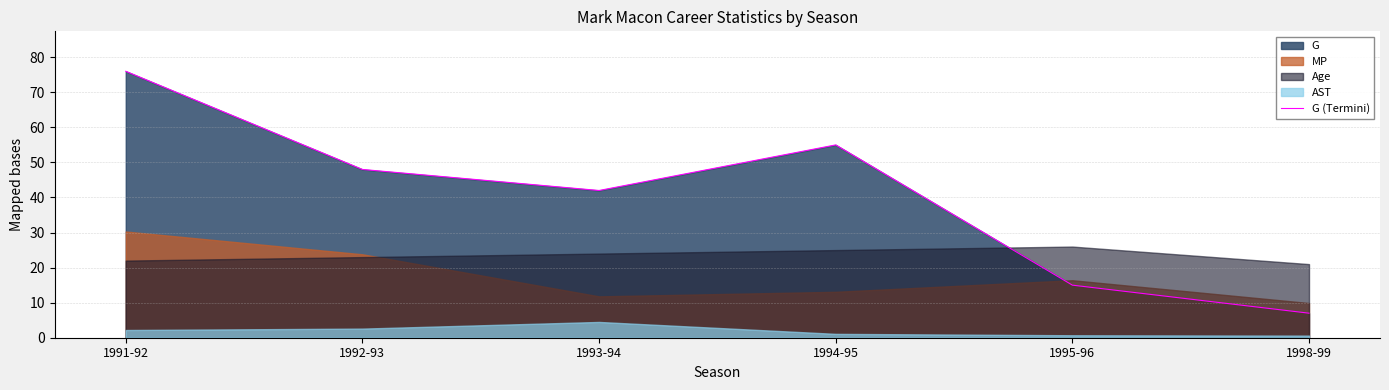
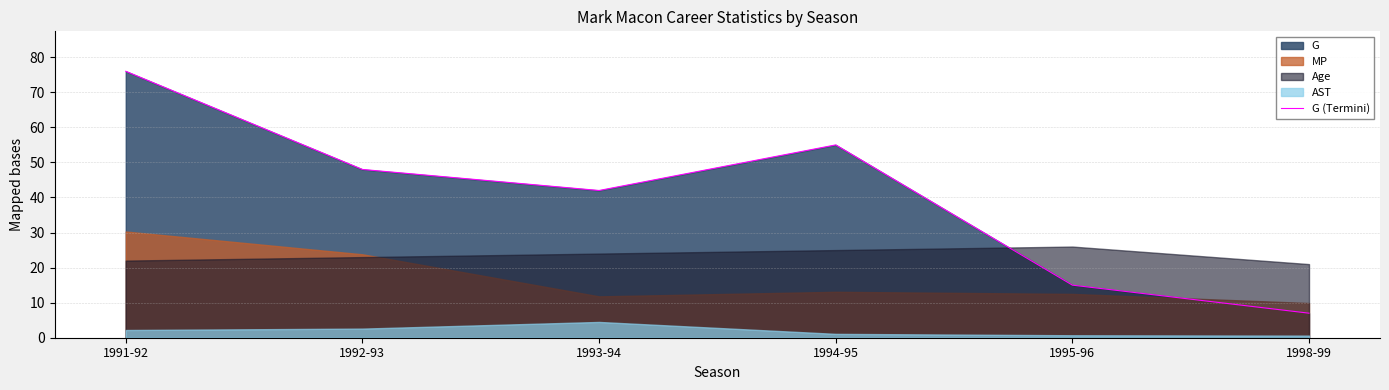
  {
    "G": {
      "1991-92": 76,
      "1992-93": 48,
      "1993-94": 42,
      "1994-95": 55,
      "1995-96": 15,
      "1998-99": 7
    },
    "MP": {
      "1991-92": 30,
      "1992-93": 24,
      "1993-94": 12,
      "1994-95": 13,
-     "1995-96": 16,
+     "1995-96": 13,
      "1998-99": 10
    },
    "Age": {
      "1991-92": 22,
      "1992-93": 23,
      "1993-94": 24,
      "1994-95": 25,
      "1995-96": 26,
      "1998-99": 21
    },
    "AST": {
      "1991-92": 2,
      "1992-93": 3,
      "1993-94": 5,
      "1994-95": 1
    }
  }
